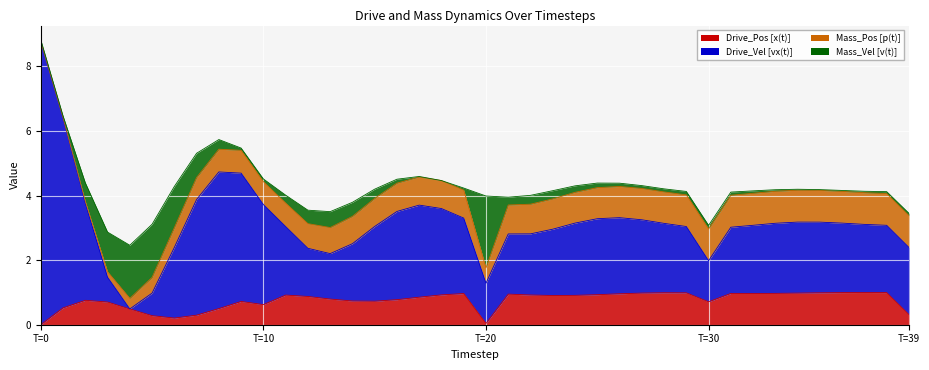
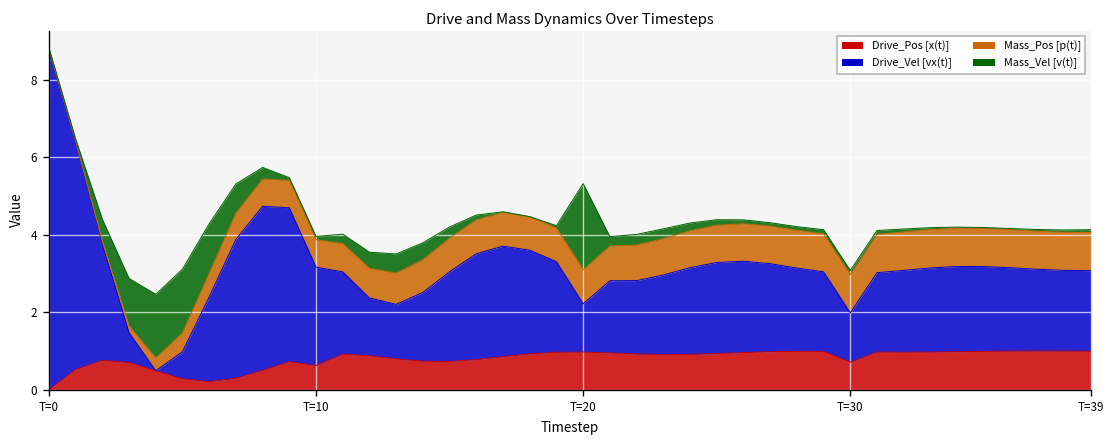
  {
    "Drive_Pos [x(t)]": {
      "T=0": 0.0,
      "T=10": 0.6,
-     "T=20": 0.0,
+     "T=20": 1.0,
      "T=30": 0.7,
-     "T=39": 0.3
+     "T=39": 1.0
    },
    "Drive_Vel [vx(t)]": {
-     "T=10": 3.1,
+     "T=10": 2.5,
      "T=20": 1.2,
      "T=30": 1.3,
      "T=39": 2.1
    },
    "Mass_Pos [p(t)]": {
      "T=10": 0.7,
-     "T=20": 0.5,
+     "T=20": 0.9,
      "T=30": 1.0
    },
    "Mass_Vel [v(t)]": {
      "T=10": 0.1,
      "T=20": 2.2,
      "T=30": 0.1
    }
  }
